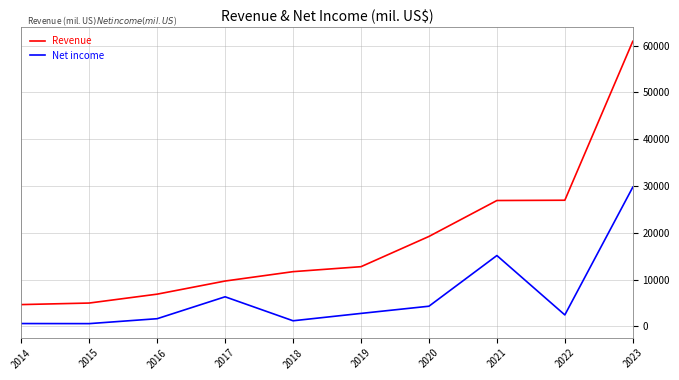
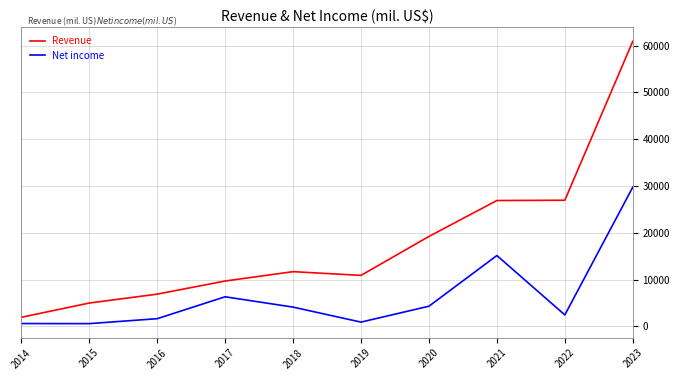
  {
    "Revenue": {
-     "2014": 5000,
+     "2014": 2000,
      "2015": 5000,
      "2016": 7000,
      "2017": 10000,
      "2018": 12000,
-     "2019": 13000,
+     "2019": 11000,
      "2020": 19000,
      "2021": 27000,
      "2022": 27000,
      "2023": 61000
    },
    "Net income": {
      "2014": 1000,
      "2015": 1000,
      "2016": 2000,
      "2017": 6000,
-     "2018": 1000,
-     "2019": 3000,
+     "2018": 4000,
+     "2019": 1000,
      "2020": 4000,
      "2021": 15000,
      "2022": 2000,
      "2023": 30000
    }
  }
